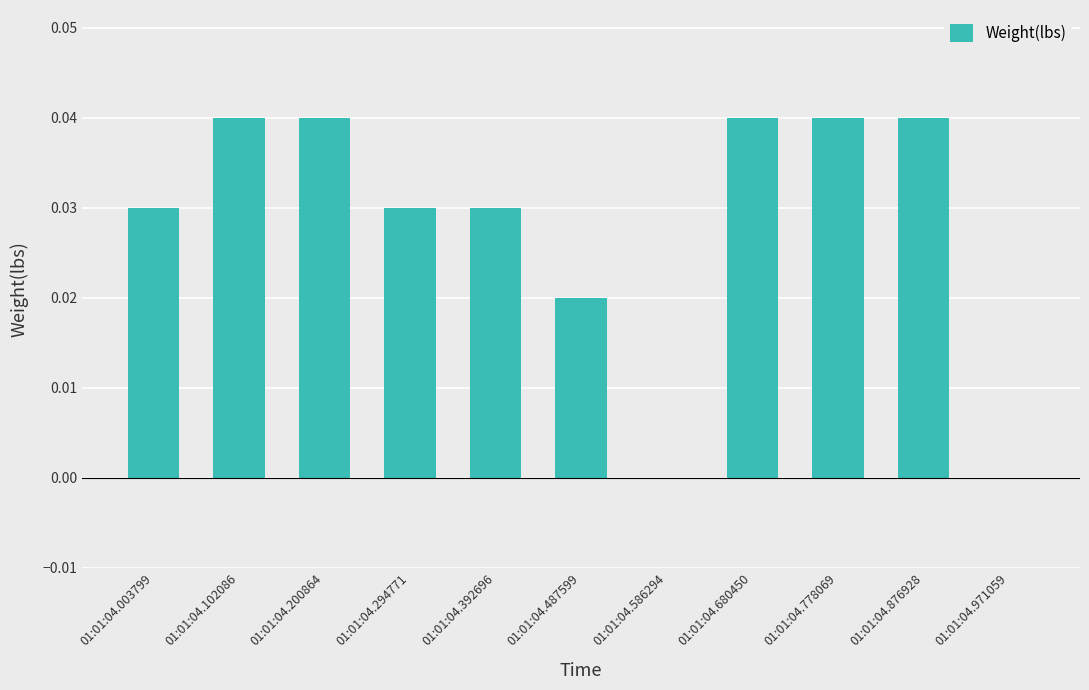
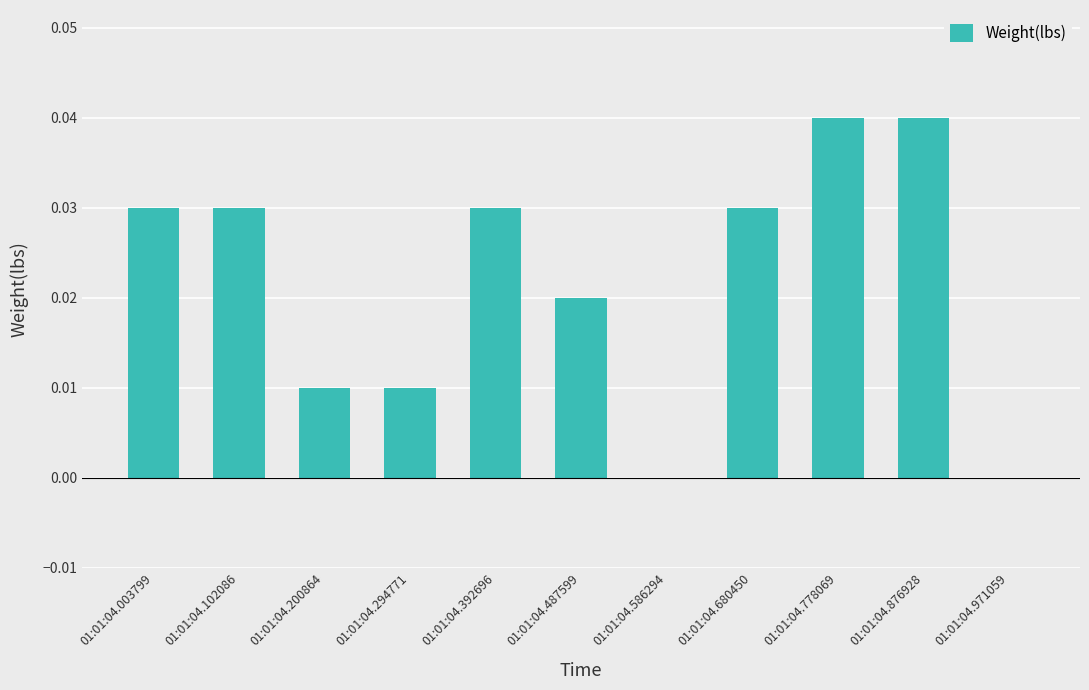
  {
    "01:01:04.003799": 0.03,
-   "01:01:04.102086": 0.04,
-   "01:01:04.200864": 0.04,
-   "01:01:04.294771": 0.03,
+   "01:01:04.102086": 0.03,
+   "01:01:04.200864": 0.01,
+   "01:01:04.294771": 0.01,
    "01:01:04.392696": 0.03,
    "01:01:04.487599": 0.02,
    "01:01:04.586294": 0.00,
-   "01:01:04.680450": 0.04,
+   "01:01:04.680450": 0.03,
    "01:01:04.778069": 0.04,
    "01:01:04.876928": 0.04,
    "01:01:04.971059": 0.00
  }
